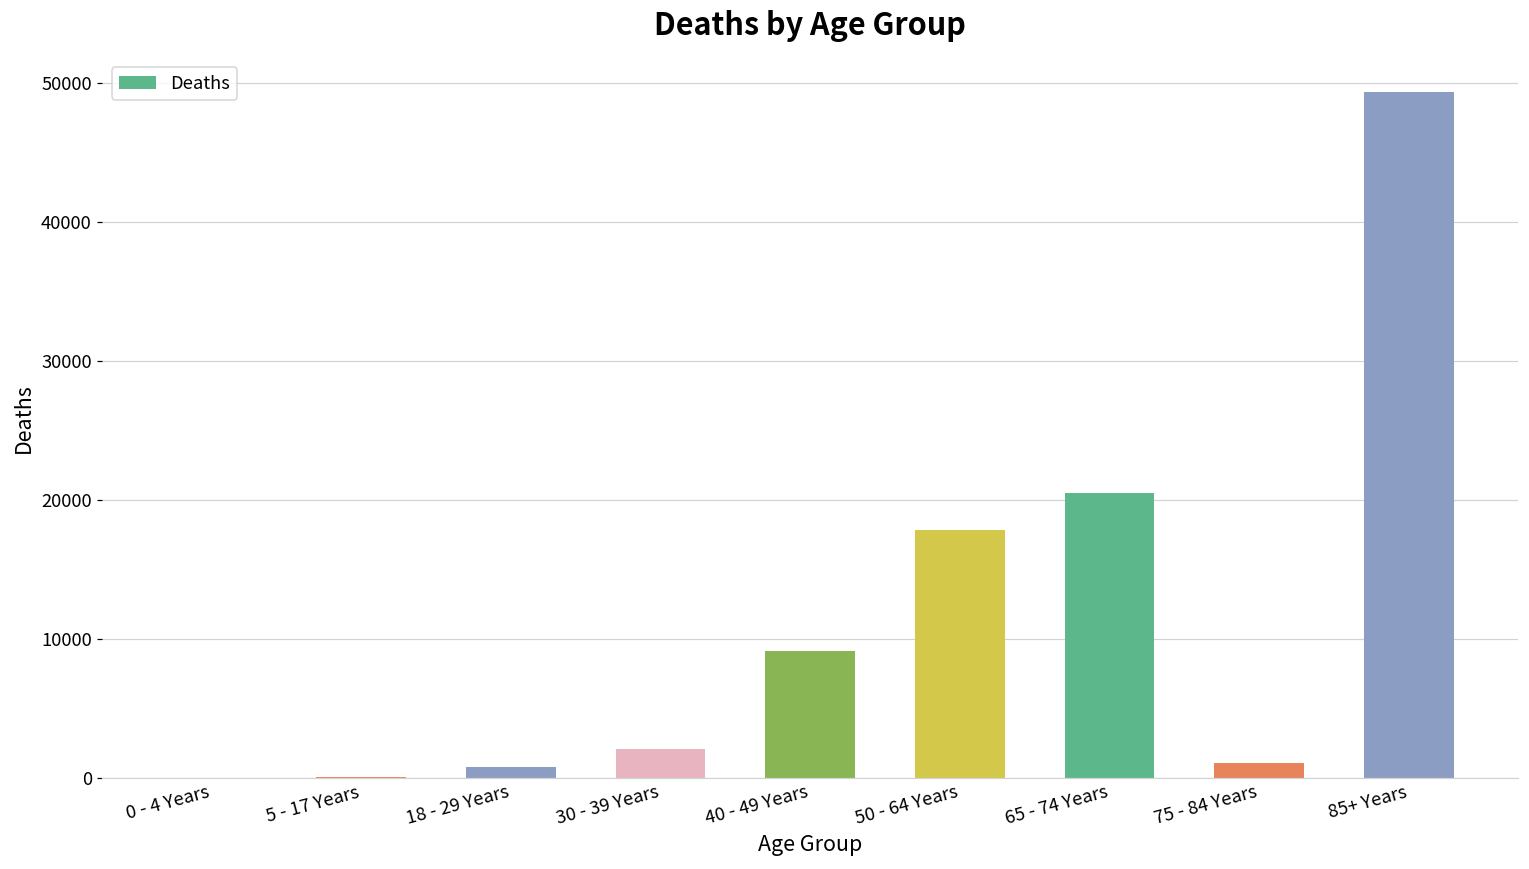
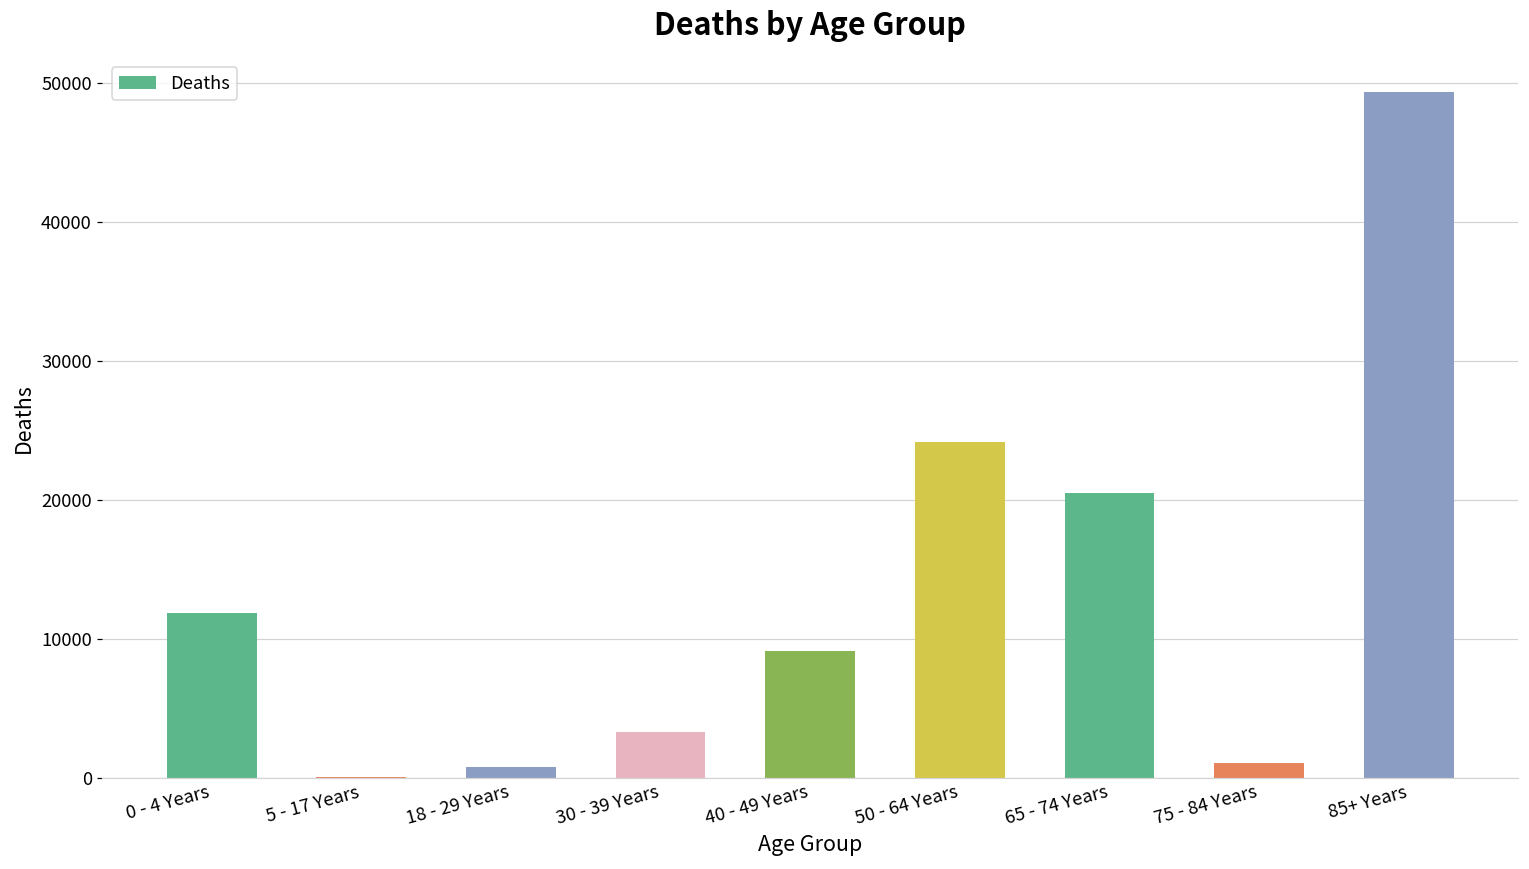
  {
-   "0 - 4 Years": 0,
+   "0 - 4 Years": 11900,
    "18 - 29 Years": 800,
-   "30 - 39 Years": 2100,
+   "30 - 39 Years": 3300,
    "40 - 49 Years": 9200,
-   "50 - 64 Years": 17800,
+   "50 - 64 Years": 24100,
    "65 - 74 Years": 20500,
    "75 - 84 Years": 1100,
    "85+ Years": 49300
  }
